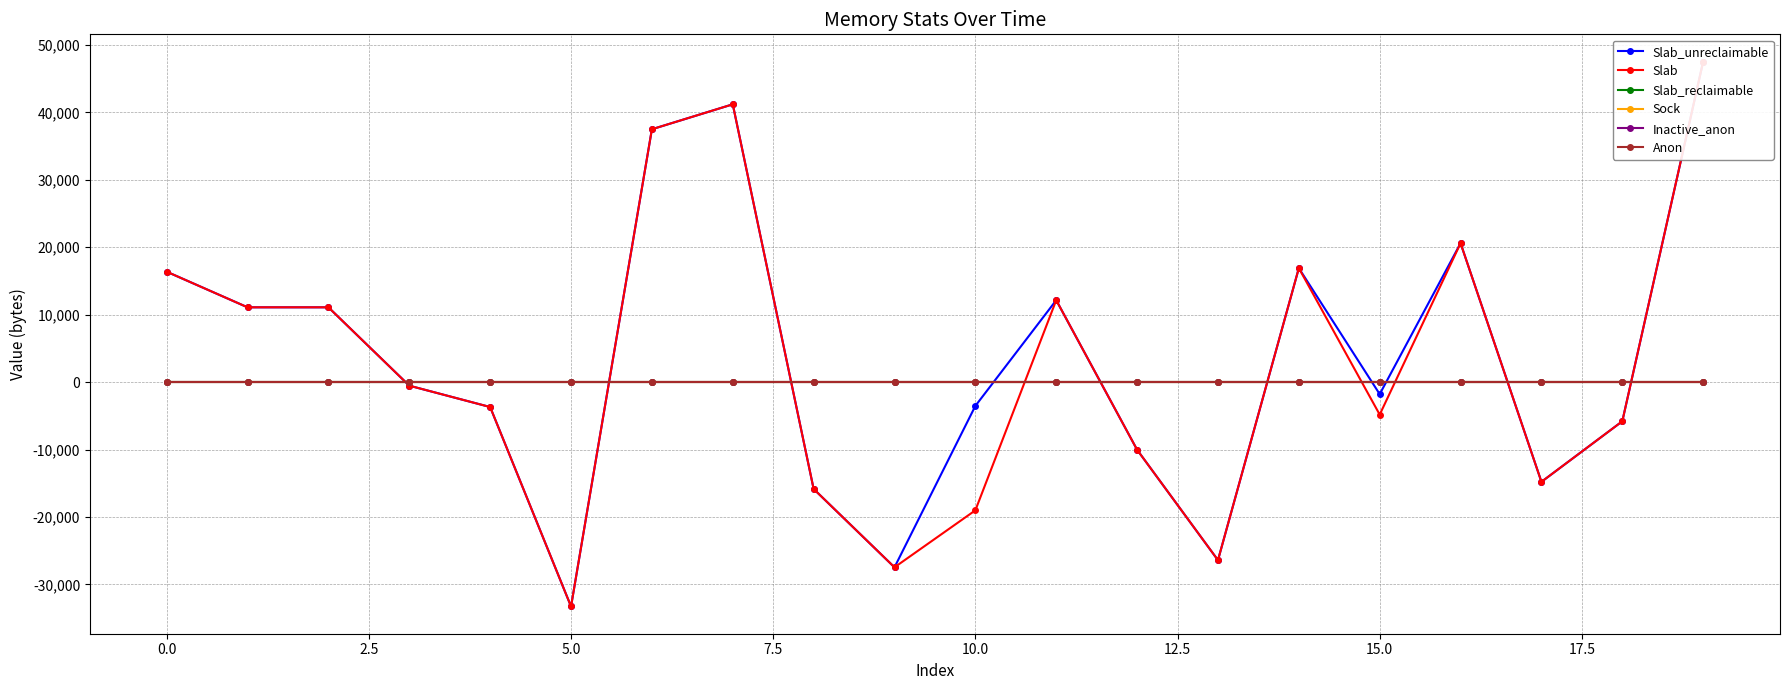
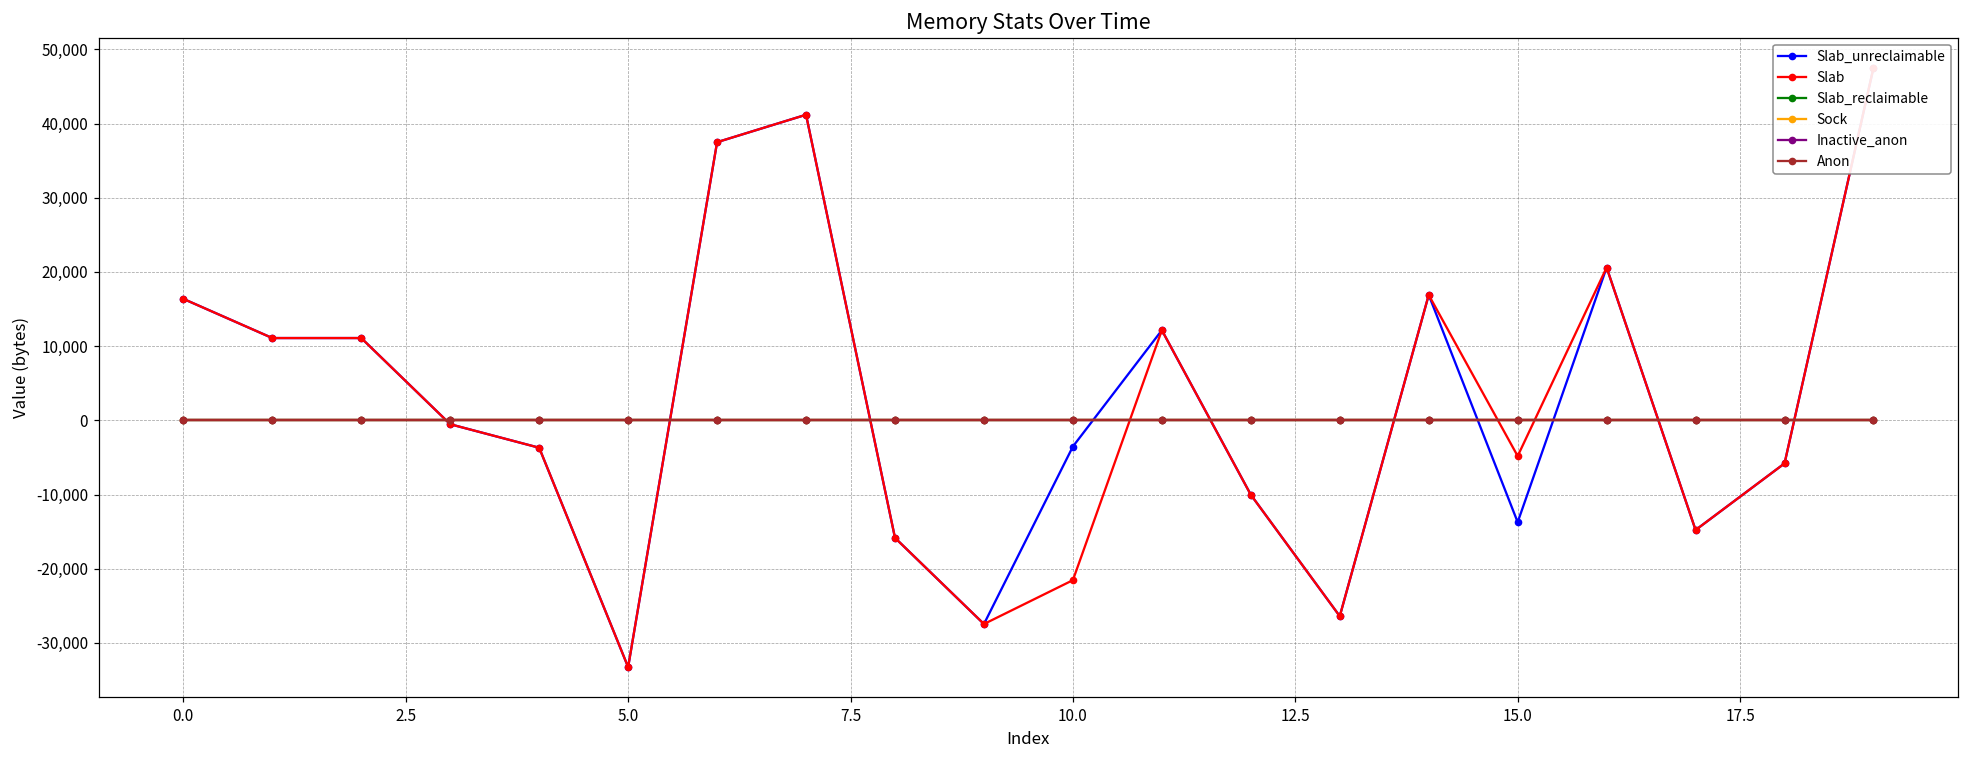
  {
    "Slab_unreclaimable": {
      "10.0": "-4,000",
-     "15.0": "-2,000"
+     "15.0": "-14,000"
    },
    "Slab": {
-     "10.0": "-19,000",
+     "10.0": "-22,000",
      "15.0": "-5,000"
    },
    "Anon": {
      "0.0": "0",
      "5.0": "0",
      "10.0": "0",
      "15.0": "0"
    }
  }
